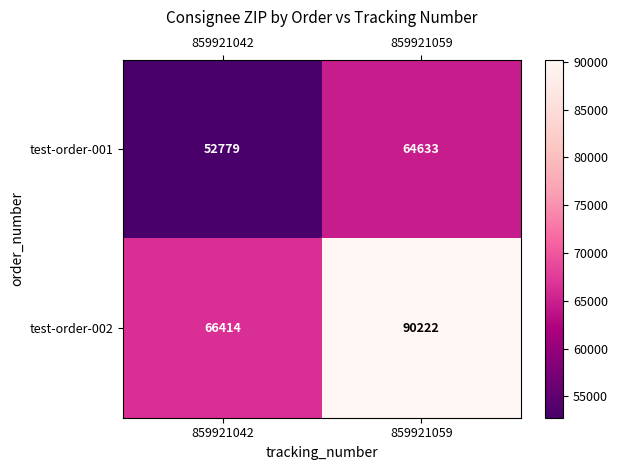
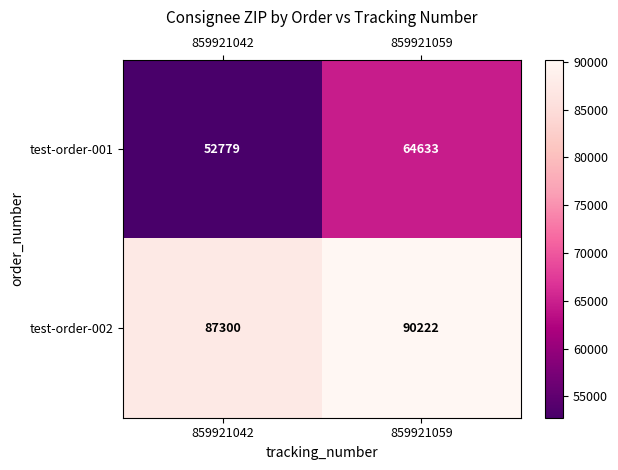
  {
    "test-order-001": {
      "859921042": 52779,
      "859921059": 64633
    },
    "test-order-002": {
-     "859921042": 66414,
+     "859921042": 87300,
      "859921059": 90222
    }
  }
